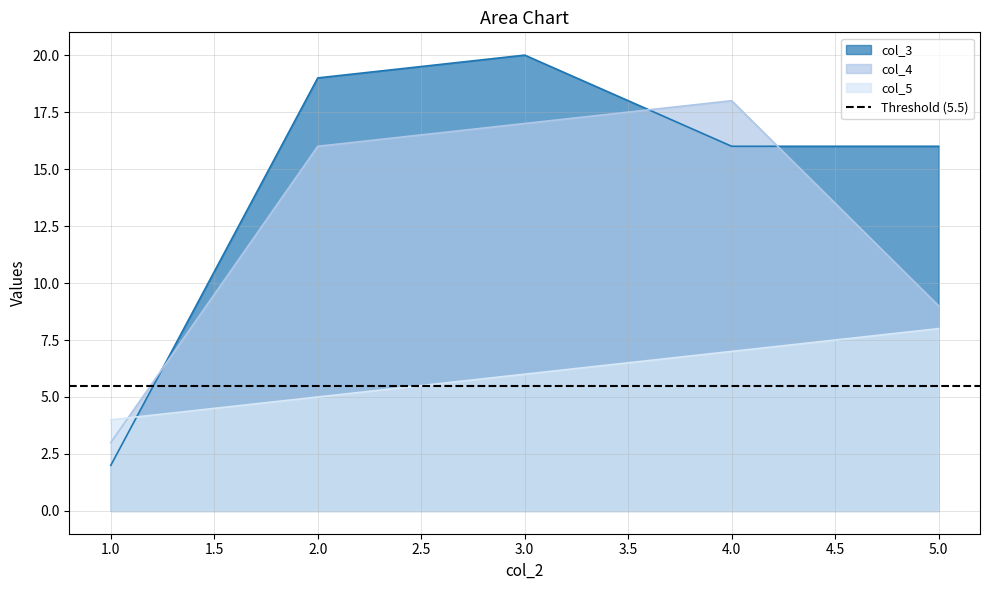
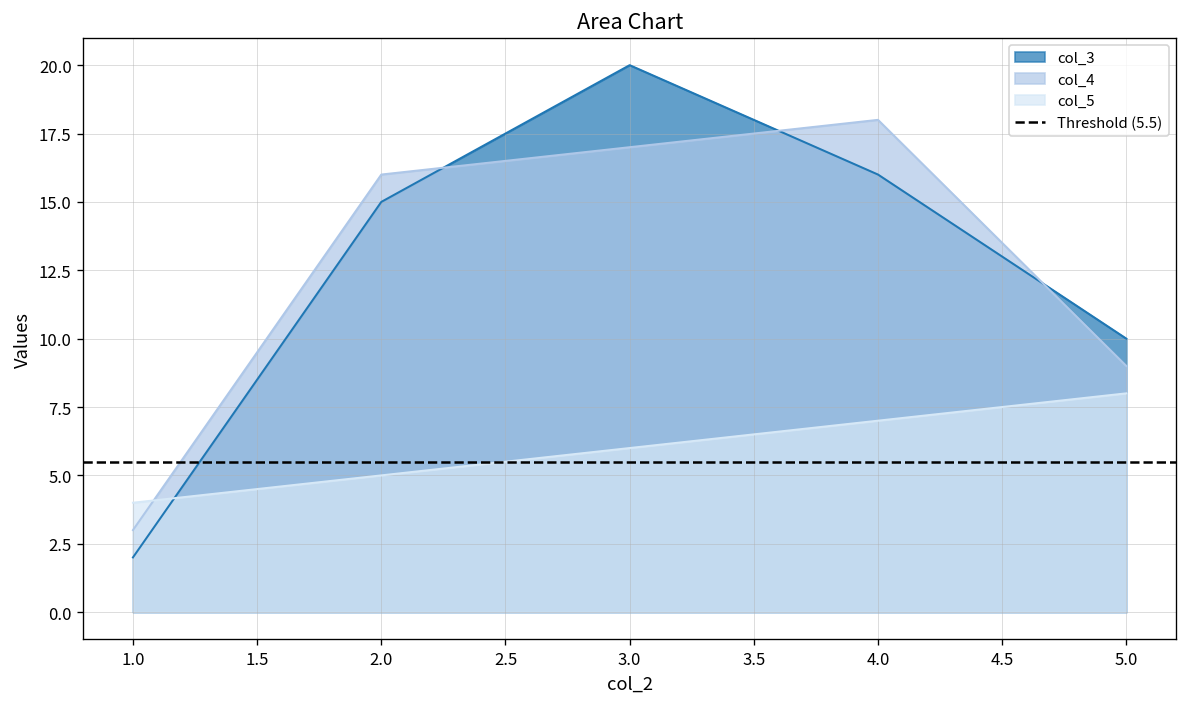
  {
    "col_3": {
      "1.0": 2,
-     "2.0": 19,
+     "2.0": 15,
      "3.0": 20,
      "4.0": 16,
-     "5.0": 16
+     "5.0": 10
    }
  }
